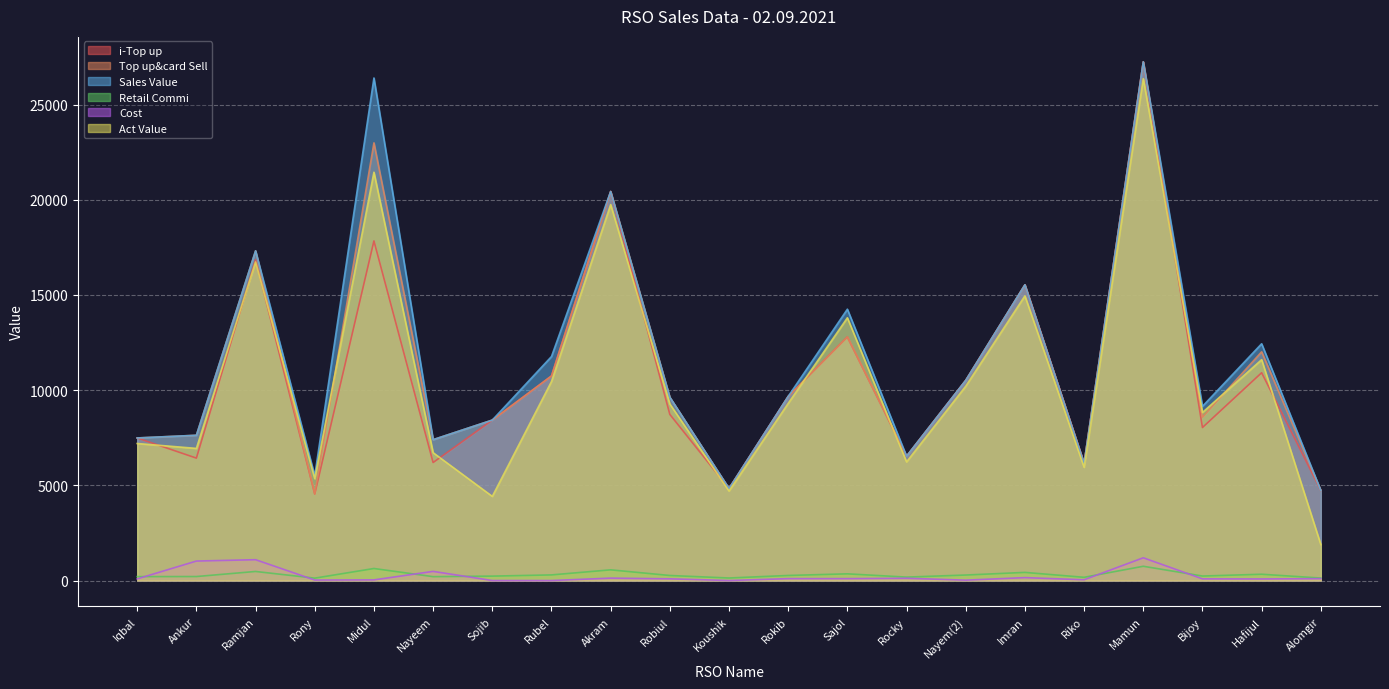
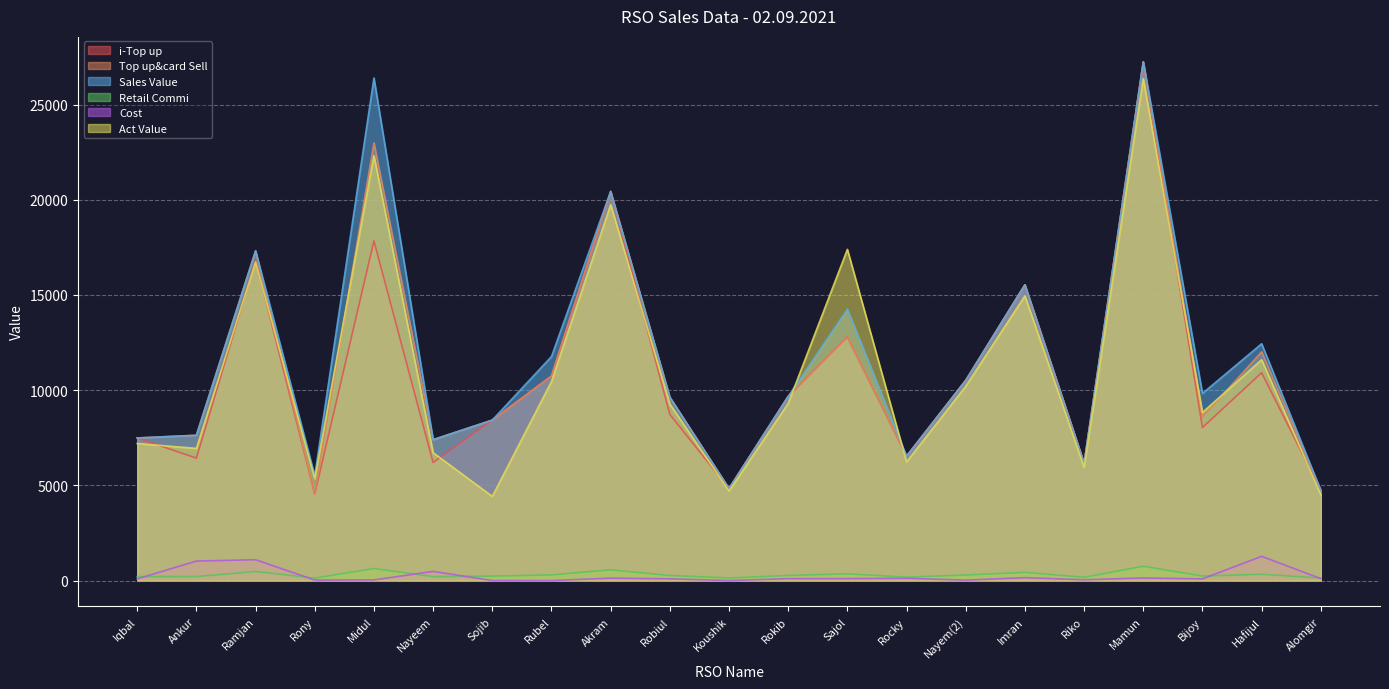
  {
    "Sales Value": {
      "Rony": 5500,
      "Midul": 26400,
      "Rubel": 11800,
      "Sajol": 14300,
-     "Bijoy": 9100,
+     "Bijoy": 9800,
      "Hafijul": 12400
    },
    "Retail Commi": {
      "Ankur": 200,
      "Ramjan": 500,
      "Midul": 600,
      "Nayeem": 200,
      "Sojib": 200,
      "Rubel": 300,
      "Akram": 600,
      "Robiul": 300,
      "Rokib": 300,
      "Sajol": 400,
      "Nayem(2)": 300,
      "Imran": 400,
      "Mamun": 700,
      "Bijoy": 200,
      "Hafijul": 300
    },
    "Cost": {
      "Ankur": 1000,
      "Ramjan": 1100,
      "Midul": 0,
      "Nayeem": 500,
      "Sojib": 0,
      "Rubel": 0,
      "Akram": 100,
      "Robiul": 100,
      "Rokib": 100,
      "Sajol": 100,
      "Nayem(2)": 0,
      "Imran": 200,
-     "Mamun": 1200,
+     "Mamun": 100,
      "Bijoy": 100,
-     "Hafijul": 100
+     "Hafijul": 1300
    },
    "Act Value": {
      "Iqbal": 7200,
      "Ankur": 6900,
      "Rony": 5400,
-     "Midul": 21400,
+     "Midul": 22300,
      "Nayeem": 6700,
      "Sojib": 4400,
      "Rubel": 10500,
      "Akram": 19700,
      "Robiul": 9300,
      "Rokib": 9300,
-     "Sajol": 13800,
+     "Sajol": 17400,
      "Rocky": 6200,
      "Nayem(2)": 10200,
      "Imran": 15000,
      "Riko": 5900,
      "Mamun": 26400,
      "Bijoy": 8800,
      "Hafijul": 11600,
-     "Alomgir": 1900
+     "Alomgir": 4500
    }
  }
